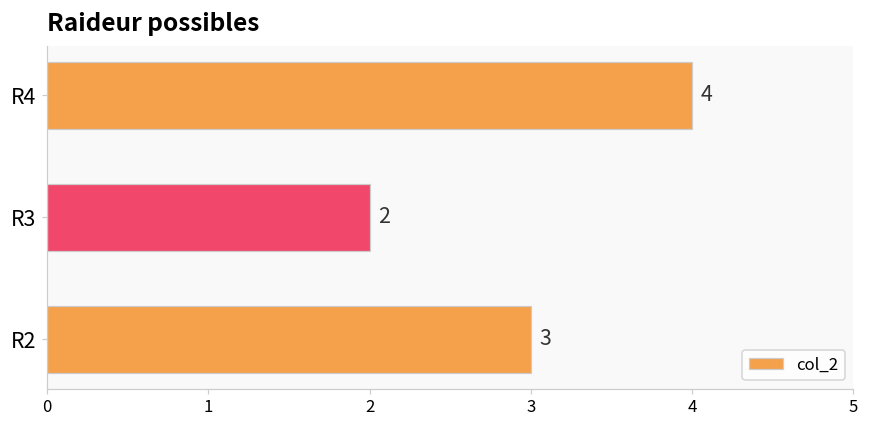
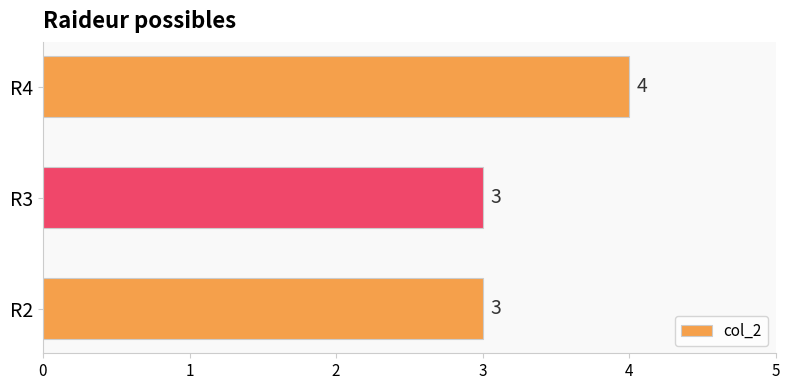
  {
    "R4": 4,
-   "R3": 2,
+   "R3": 3,
    "R2": 3
  }
